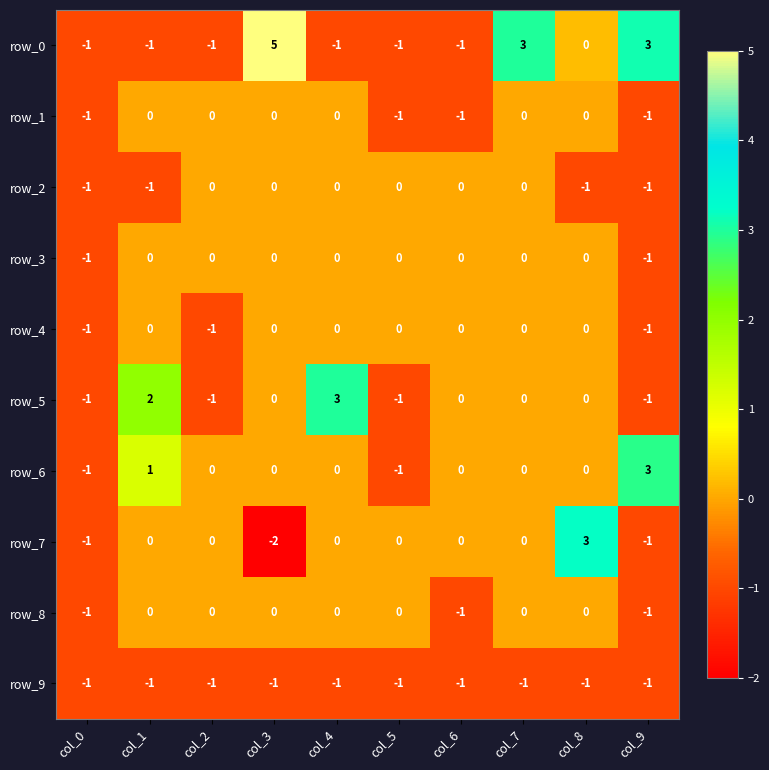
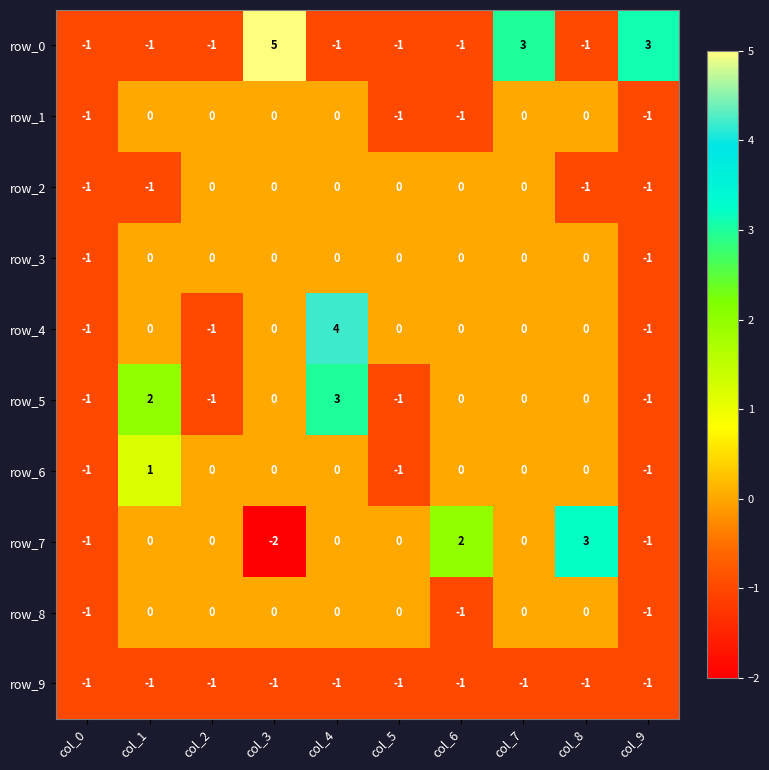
  {
    "row_0": {
      "col_0": -1,
      "col_1": -1,
      "col_2": -1,
      "col_3": 5,
      "col_4": -1,
      "col_5": -1,
      "col_6": -1,
      "col_7": 3,
-     "col_8": 0,
+     "col_8": -1,
      "col_9": 3
    },
    "row_1": {
      "col_0": -1,
      "col_1": 0,
      "col_2": 0,
      "col_3": 0,
      "col_4": 0,
      "col_5": -1,
      "col_6": -1,
      "col_7": 0,
      "col_8": 0,
      "col_9": -1
    },
    "row_2": {
      "col_0": -1,
      "col_1": -1,
      "col_2": 0,
      "col_3": 0,
      "col_4": 0,
      "col_5": 0,
      "col_6": 0,
      "col_7": 0,
      "col_8": -1,
      "col_9": -1
    },
    "row_3": {
      "col_0": -1,
      "col_1": 0,
      "col_2": 0,
      "col_3": 0,
      "col_4": 0,
      "col_5": 0,
      "col_6": 0,
      "col_7": 0,
      "col_8": 0,
      "col_9": -1
    },
    "row_4": {
      "col_0": -1,
      "col_1": 0,
      "col_2": -1,
      "col_3": 0,
-     "col_4": 0,
+     "col_4": 4,
      "col_5": 0,
      "col_6": 0,
      "col_7": 0,
      "col_8": 0,
      "col_9": -1
    },
    "row_5": {
      "col_0": -1,
      "col_1": 2,
      "col_2": -1,
      "col_3": 0,
      "col_4": 3,
      "col_5": -1,
      "col_6": 0,
      "col_7": 0,
      "col_8": 0,
      "col_9": -1
    },
    "row_6": {
      "col_0": -1,
      "col_1": 1,
      "col_2": 0,
      "col_3": 0,
      "col_4": 0,
      "col_5": -1,
      "col_6": 0,
      "col_7": 0,
      "col_8": 0,
-     "col_9": 3
+     "col_9": -1
    },
    "row_7": {
      "col_0": -1,
      "col_1": 0,
      "col_2": 0,
      "col_3": -2,
      "col_4": 0,
      "col_5": 0,
-     "col_6": 0,
+     "col_6": 2,
      "col_7": 0,
      "col_8": 3,
      "col_9": -1
    },
    "row_8": {
      "col_0": -1,
      "col_1": 0,
      "col_2": 0,
      "col_3": 0,
      "col_4": 0,
      "col_5": 0,
      "col_6": -1,
      "col_7": 0,
      "col_8": 0,
      "col_9": -1
    },
    "row_9": {
      "col_0": -1,
      "col_1": -1,
      "col_2": -1,
      "col_3": -1,
      "col_4": -1,
      "col_5": -1,
      "col_6": -1,
      "col_7": -1,
      "col_8": -1,
      "col_9": -1
    }
  }
